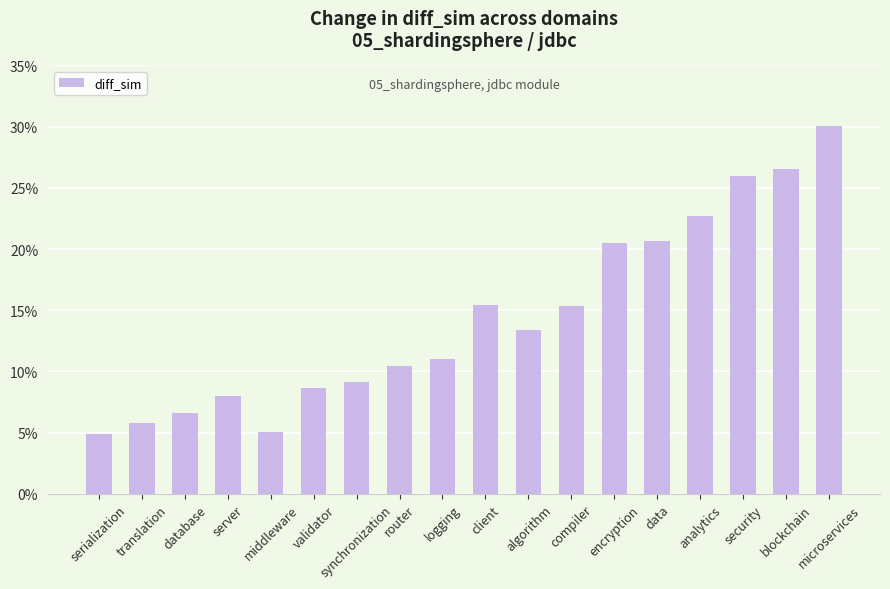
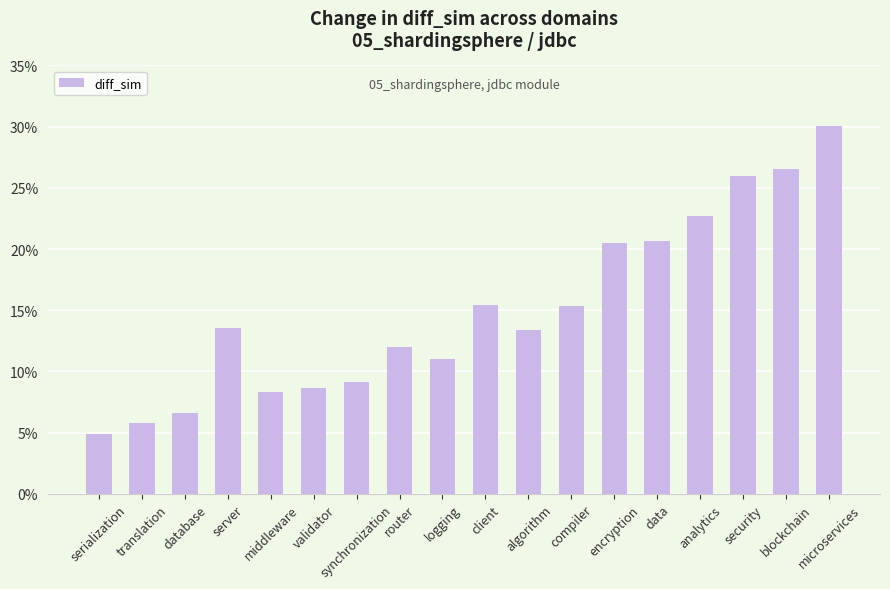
  {
    "serialization": "4.9%",
    "translation": "5.8%",
    "database": "6.6%",
-   "server": "8.0%",
-   "middleware": "5.1%",
+   "server": "13.5%",
+   "middleware": "8.4%",
    "validator": "8.7%",
    "synchronization": "9.1%",
-   "router": "10.5%",
+   "router": "12.0%",
    "logging": "11.0%",
    "client": "15.5%",
    "algorithm": "13.4%",
    "compiler": "15.3%",
    "encryption": "20.5%",
    "data": "20.7%",
    "analytics": "22.7%",
    "security": "25.9%",
    "blockchain": "26.5%",
    "microservices": "30.0%"
  }
